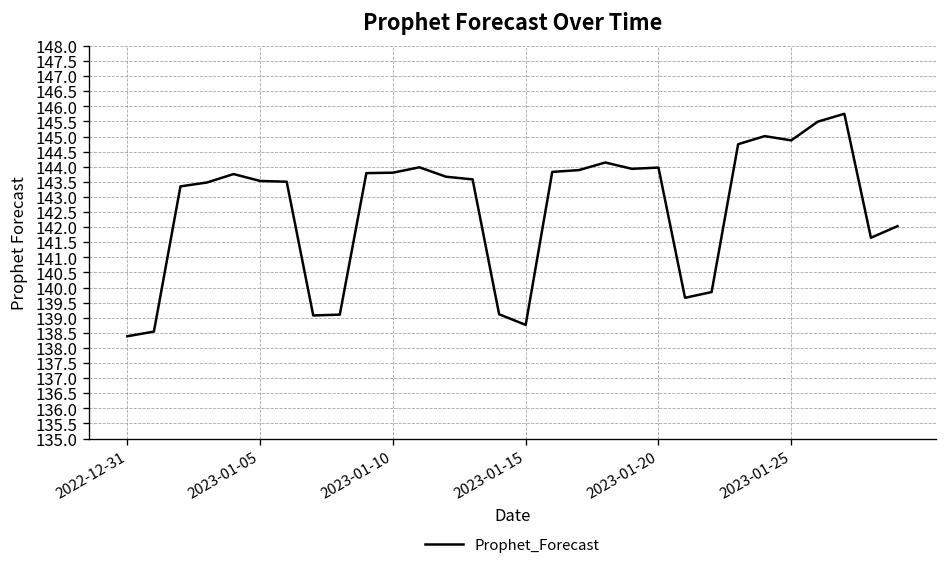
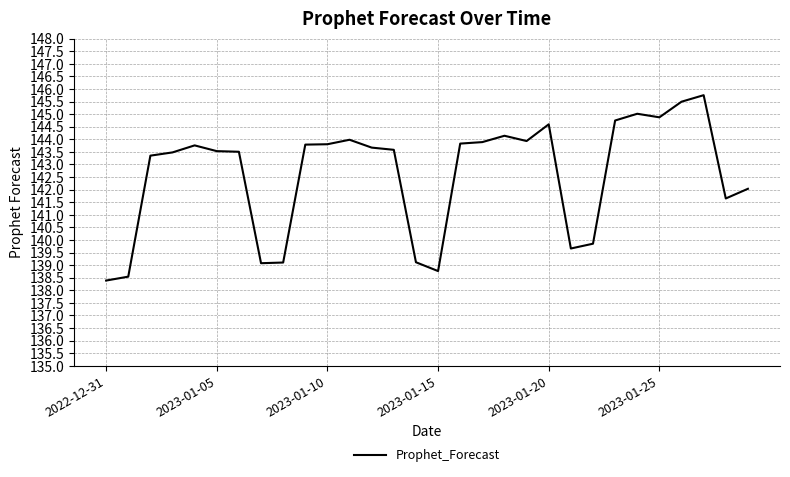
  {
    "2022-12-31": 138.4,
    "2023-01-05": 143.5,
    "2023-01-10": 143.8,
    "2023-01-15": 138.8,
-   "2023-01-20": 144.0,
+   "2023-01-20": 144.6,
    "2023-01-25": 144.9
  }
